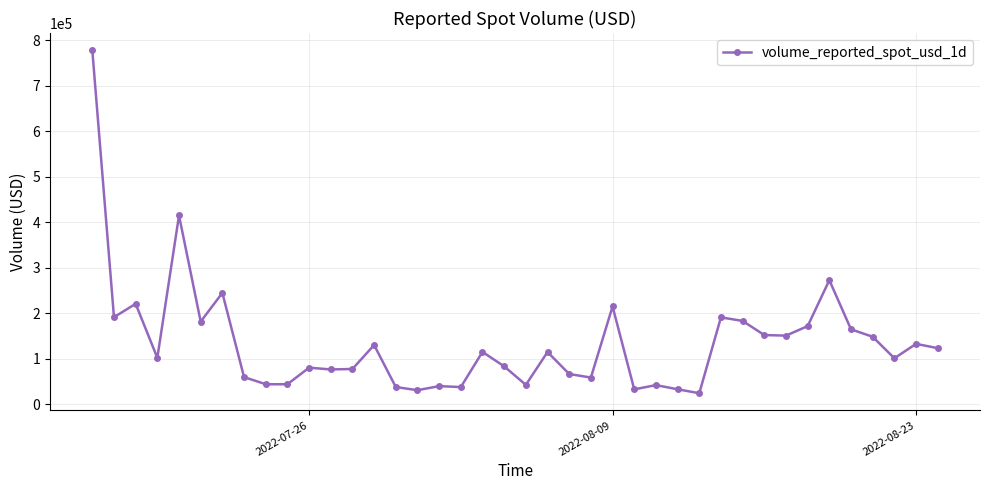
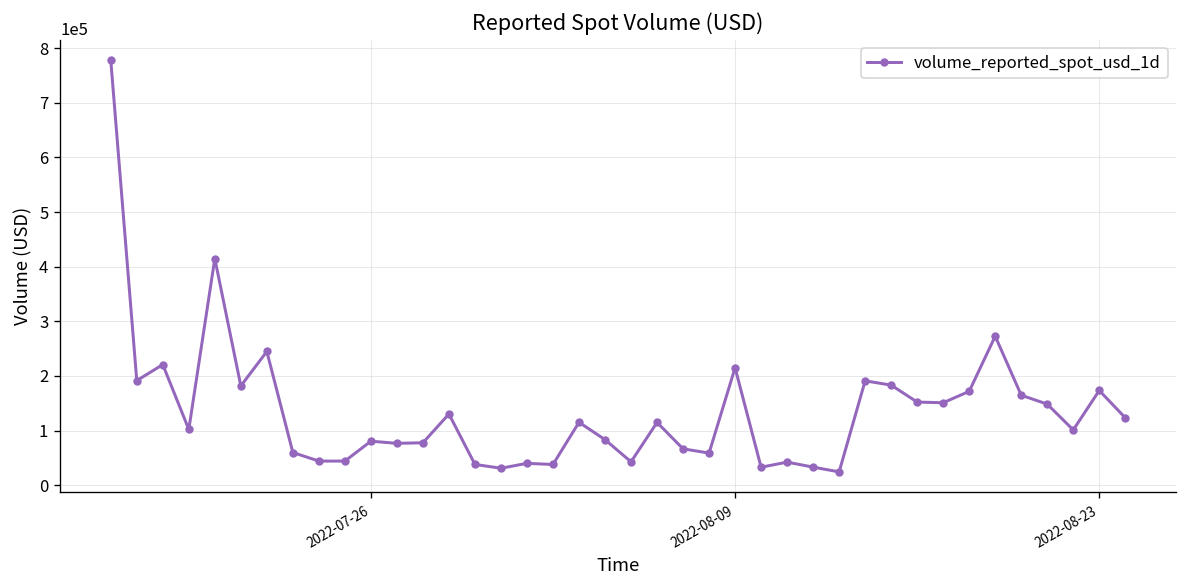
  {
    "2022-07-26": 80000,
    "2022-08-09": 220000,
-   "2022-08-23": 130000
+   "2022-08-23": 170000
  }
